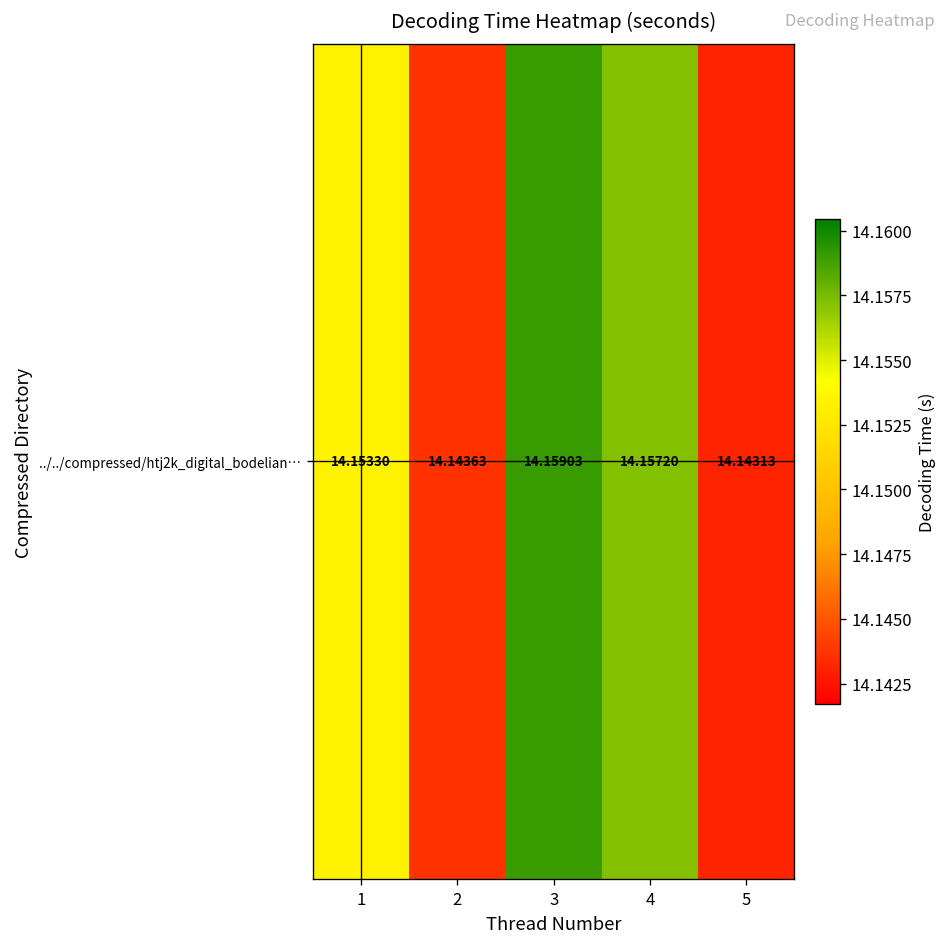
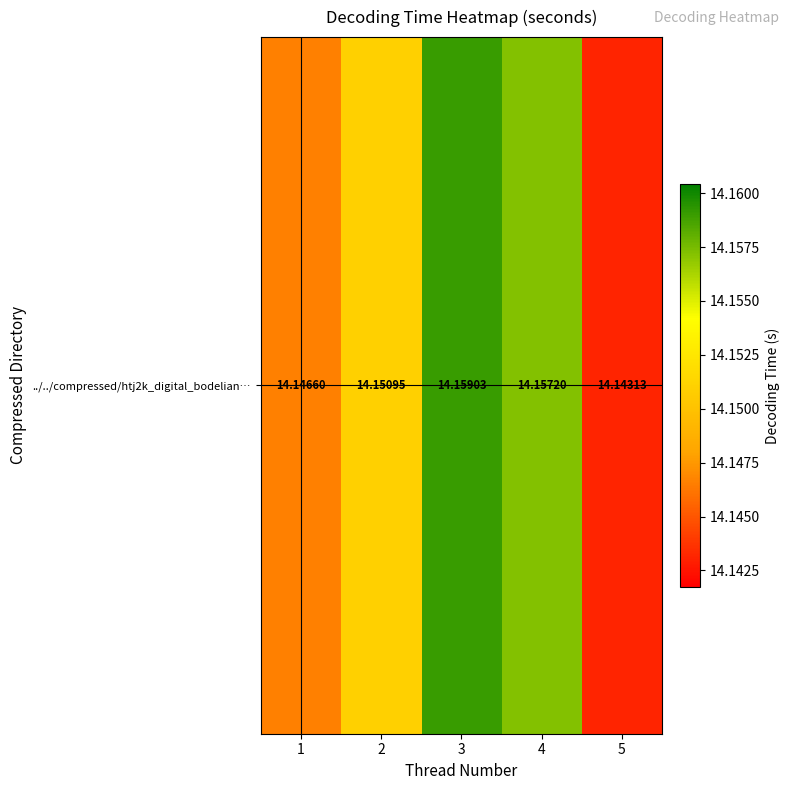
  {
    "../../compressed/htj2k_digital_bodelian…": {
-     "1": 14.15330,
-     "2": 14.14363,
+     "1": 14.14660,
+     "2": 14.15095,
      "3": 14.15903,
      "4": 14.15720,
      "5": 14.14313
    }
  }
